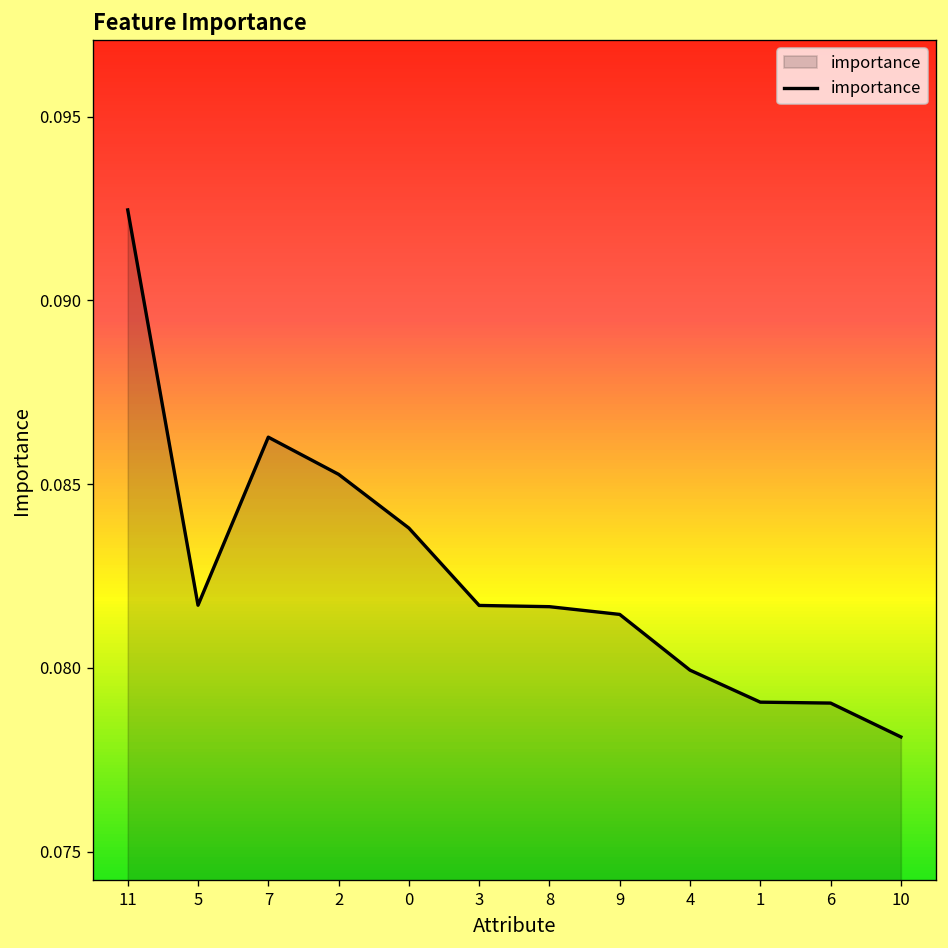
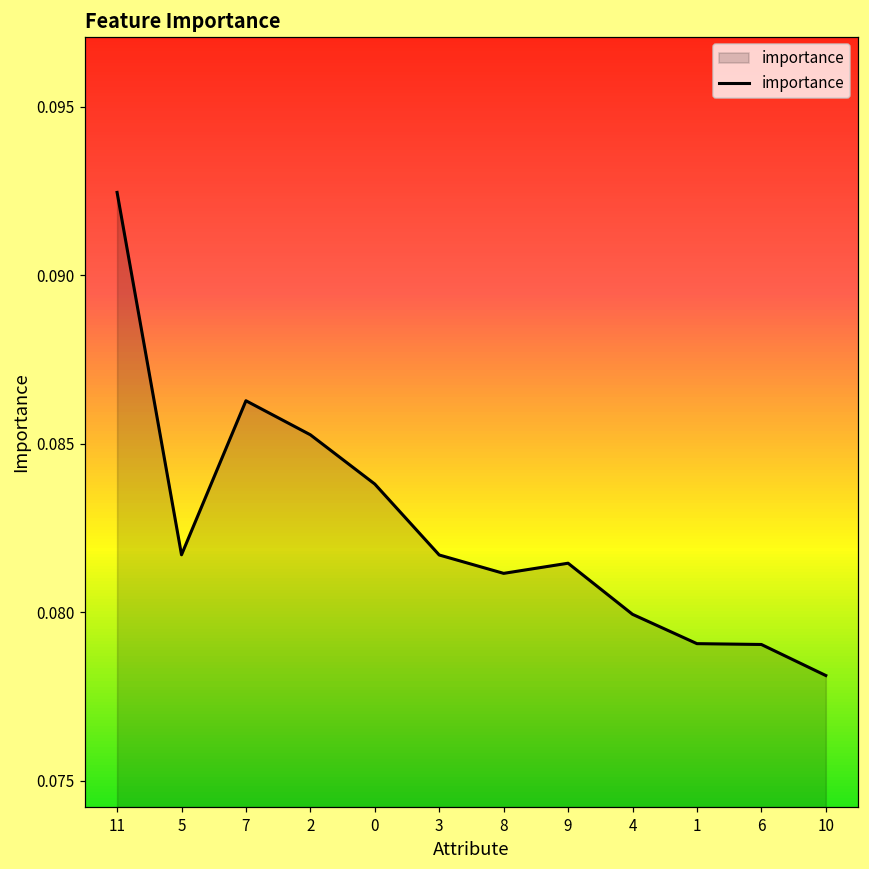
  {
    "11": 0.0925,
    "5": 0.0817,
    "7": 0.0863,
    "2": 0.0853,
    "0": 0.0838,
    "3": 0.0817,
-   "8": 0.0817,
+   "8": 0.0812,
    "9": 0.0815,
    "4": 0.0799,
    "1": 0.0791,
    "6": 0.0790,
    "10": 0.0781
  }
